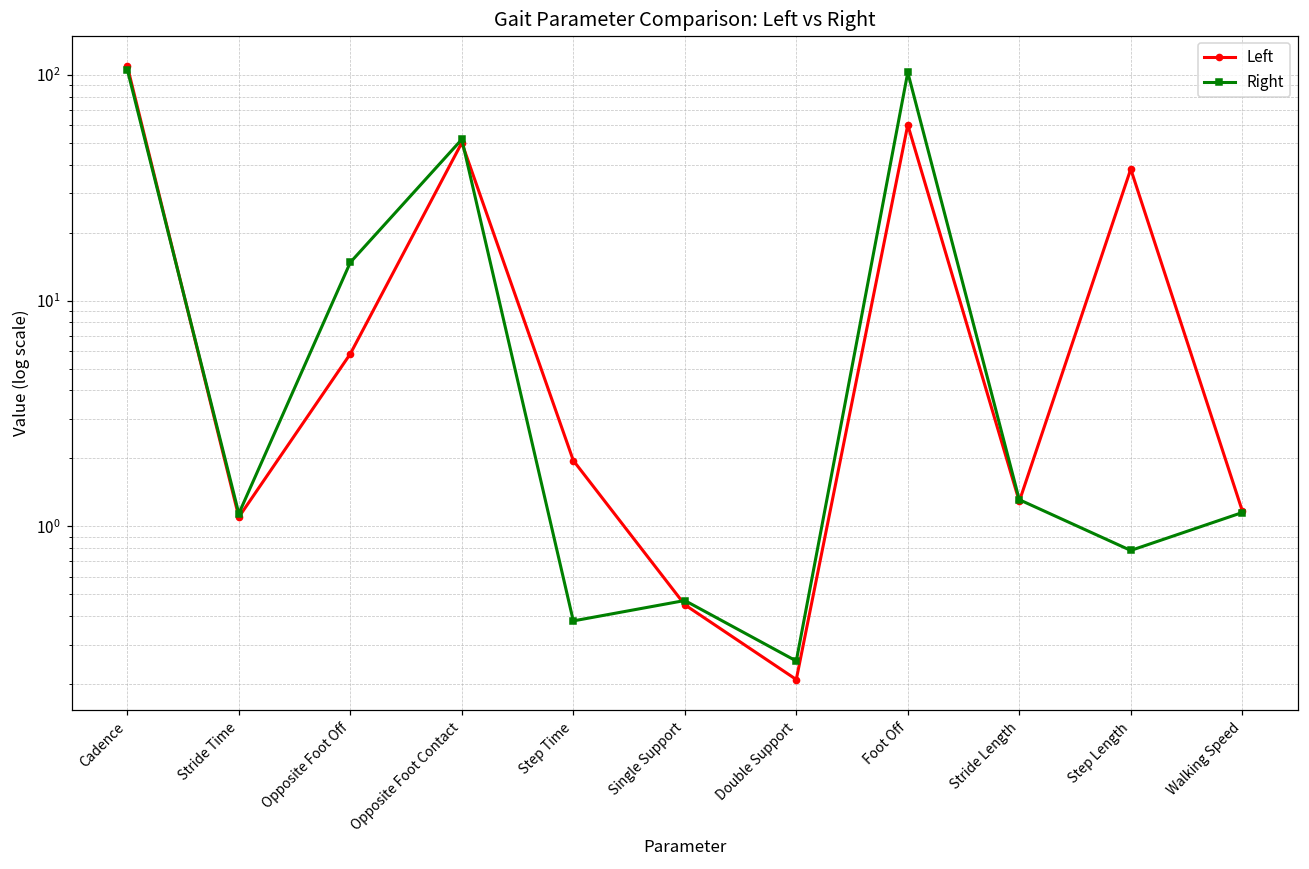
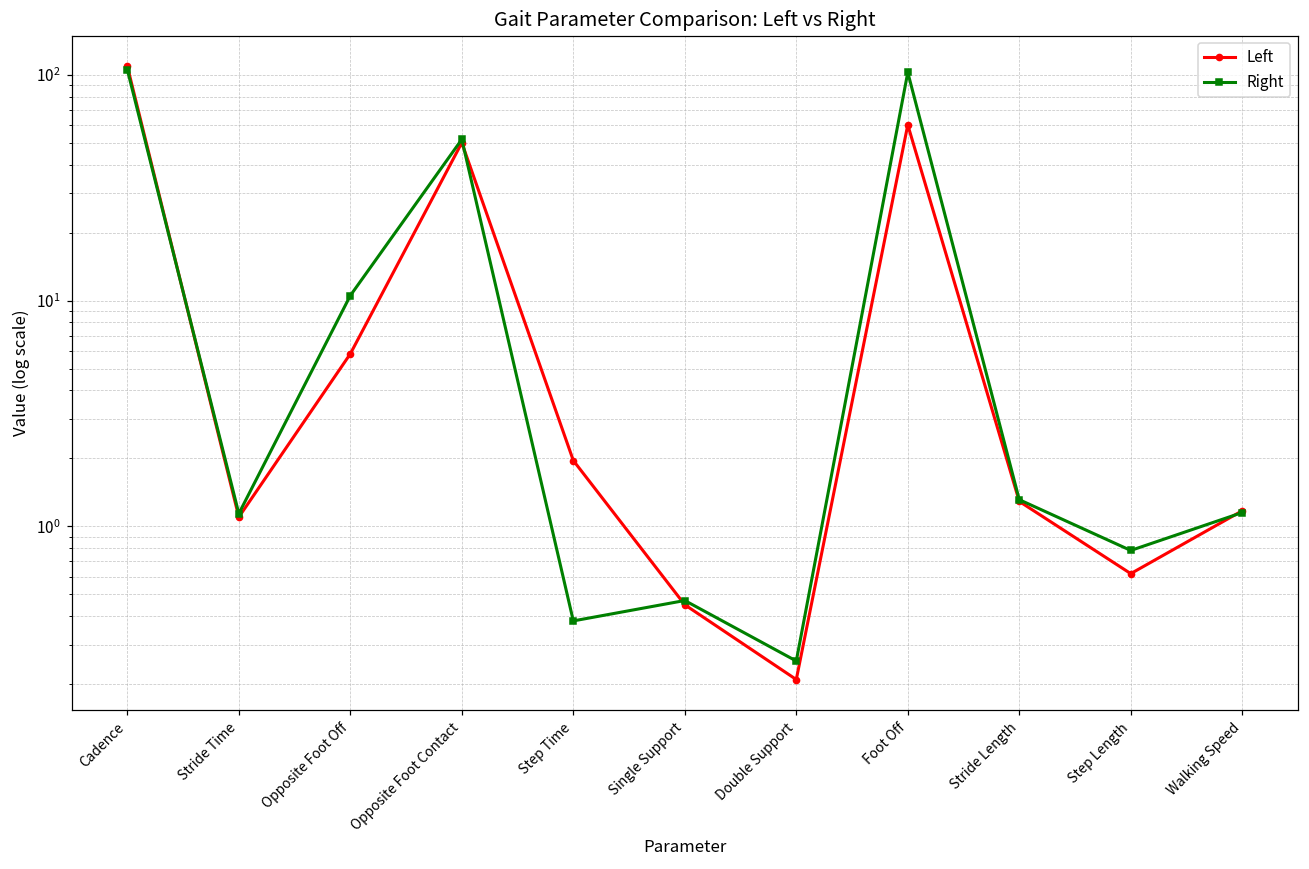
  {
    "Left": {
      "Cadence": 110,
      "Stride Time": 1.1,
      "Opposite Foot Off": 5.8,
      "Opposite Foot Contact": 50,
      "Step Time": 2.0,
      "Single Support": 0.45,
      "Double Support": 0.21,
      "Foot Off": 60,
-     "Step Length": 38
+     "Step Length": 0.62
    },
    "Right": {
      "Cadence": 110,
      "Stride Time": 1.1,
-     "Opposite Foot Off": 15,
+     "Opposite Foot Off": 11,
      "Opposite Foot Contact": 52,
      "Step Time": 0.38,
      "Single Support": 0.47,
      "Double Support": 0.25,
      "Foot Off": 100,
      "Step Length": 0.78
    }
  }
